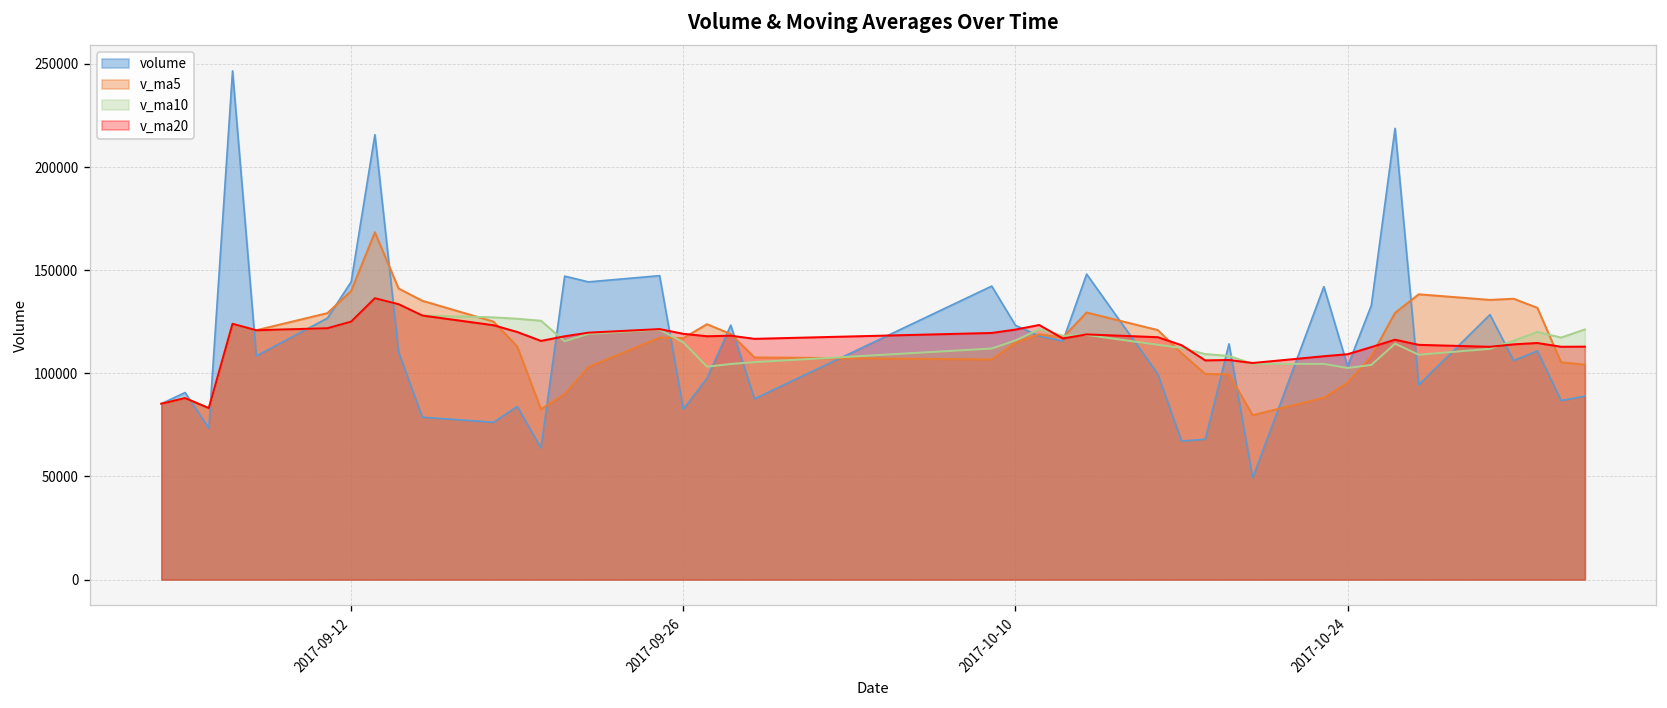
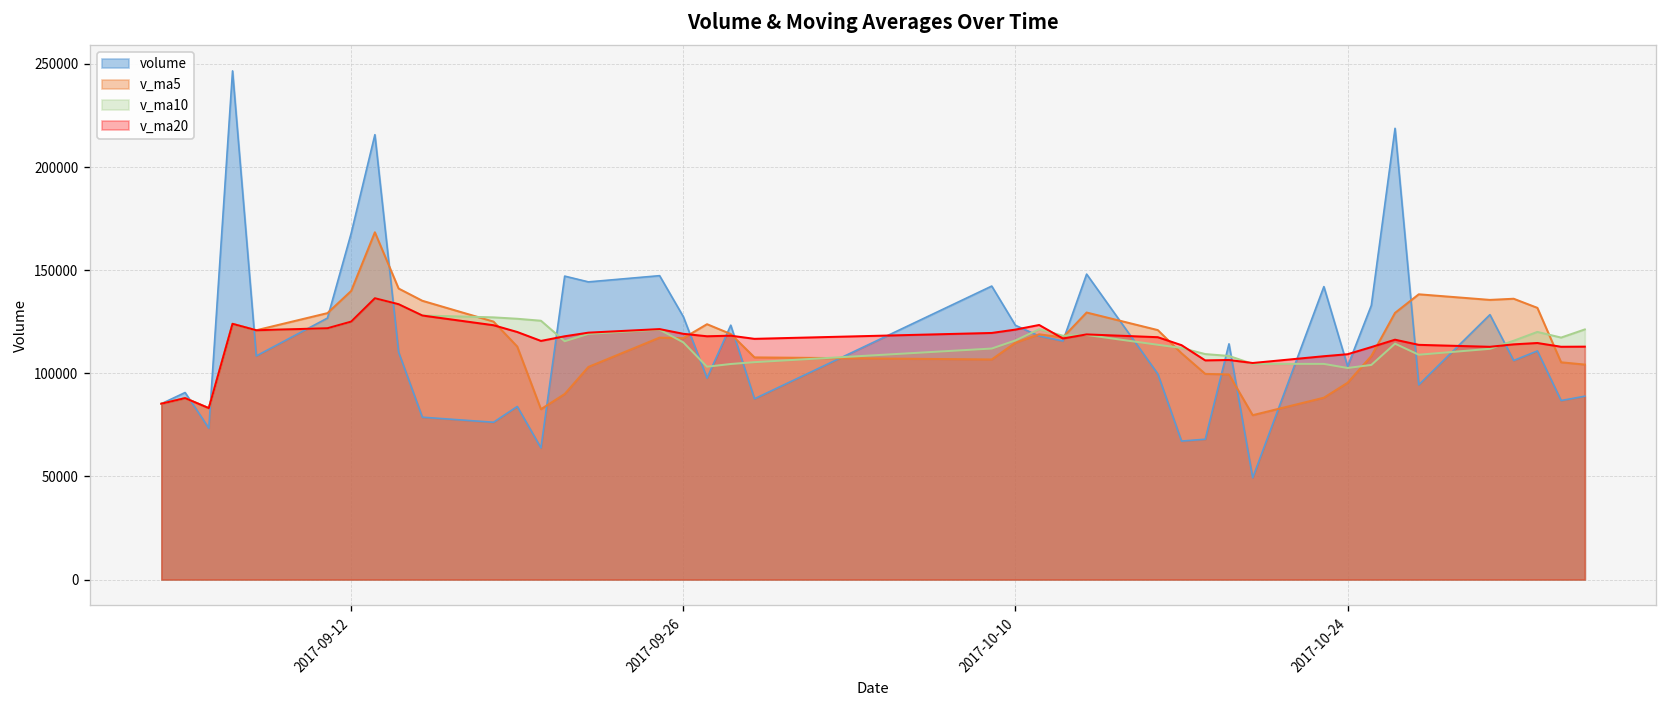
  {
    "volume": {
-     "2017-09-12": 144000,
-     "2017-09-26": 83000,
+     "2017-09-12": 168000,
+     "2017-09-26": 127000,
      "2017-10-10": 123000
    },
    "v_ma10": {
      "2017-09-26": 115000
    }
  }
